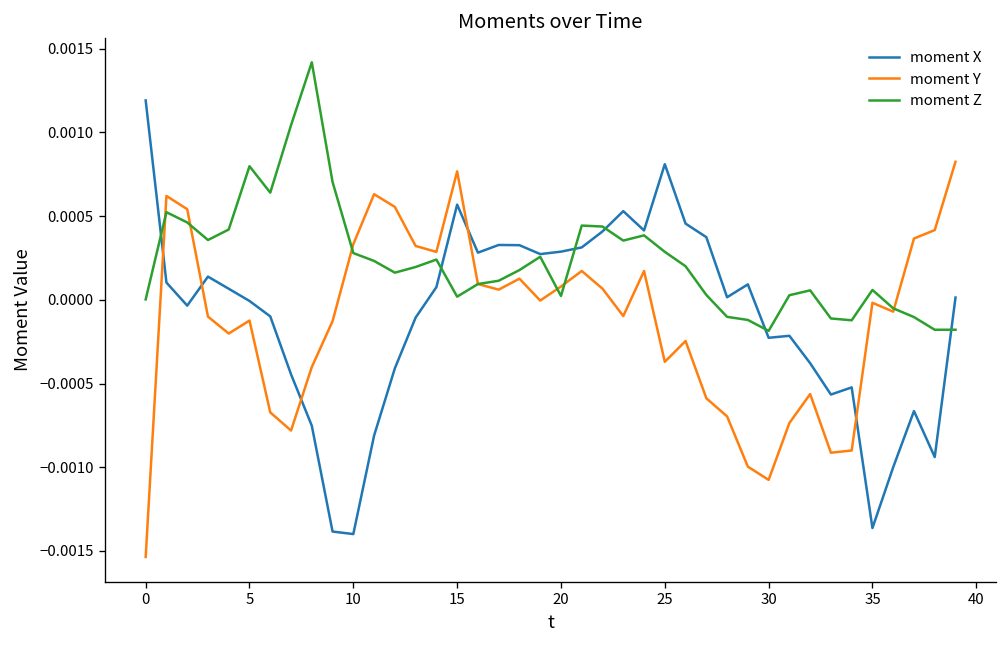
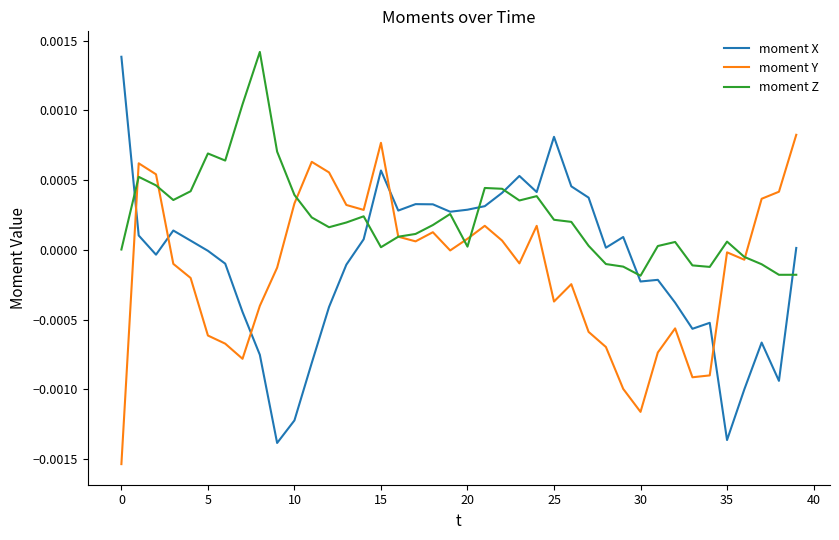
  {
    "moment X": {
-     "0": 0.00119,
+     "0": 0.00138,
      "5": -0.00001,
-     "10": -0.00140,
+     "10": -0.00122,
      "15": 0.00057,
      "20": 0.00029,
      "25": 0.00081,
      "30": -0.00023,
      "35": -0.00136
    },
    "moment Y": {
      "0": -0.00154,
-     "5": -0.00012,
+     "5": -0.00061,
      "10": 0.00033,
      "15": 0.00077,
      "20": 0.00008,
      "25": -0.00037,
-     "30": -0.00108,
+     "30": -0.00116,
      "35": -0.00002
    },
    "moment Z": {
      "0": 0.00000,
-     "5": 0.00080,
-     "10": 0.00028,
+     "5": 0.00069,
+     "10": 0.00039,
      "15": 0.00002,
      "20": 0.00002,
-     "25": 0.00029,
+     "25": 0.00022,
      "30": -0.00019,
      "35": 0.00006
    }
  }
